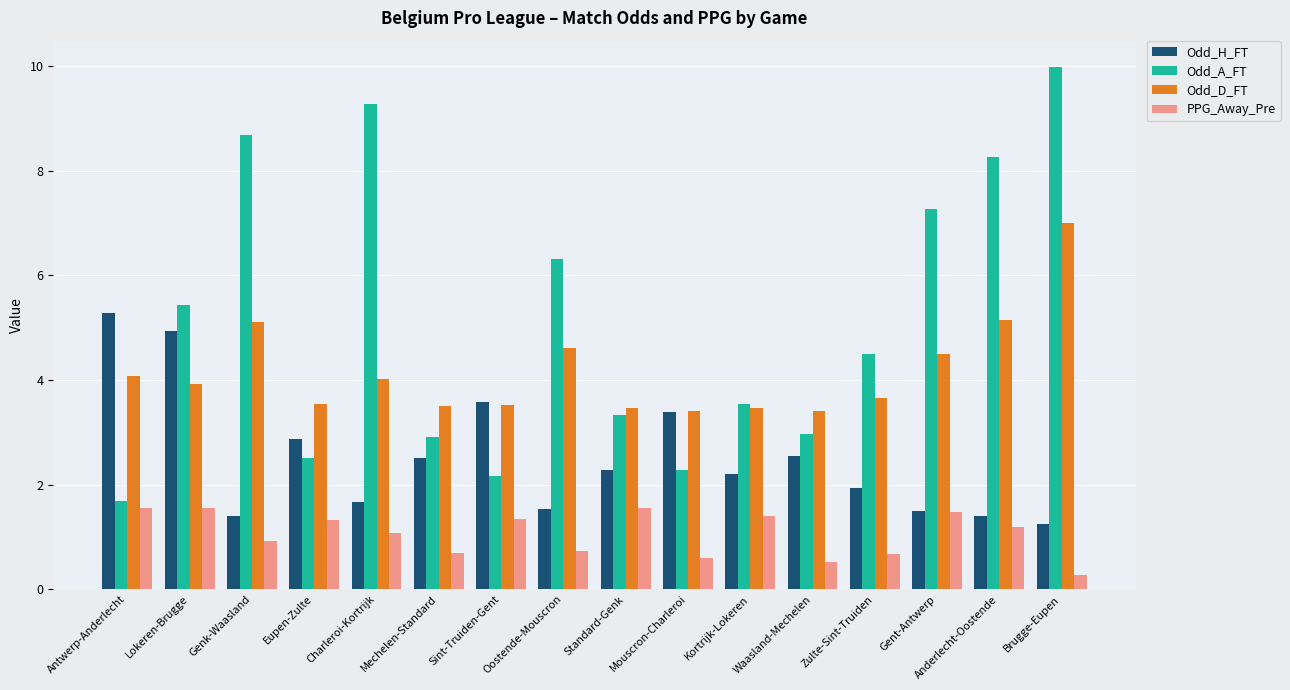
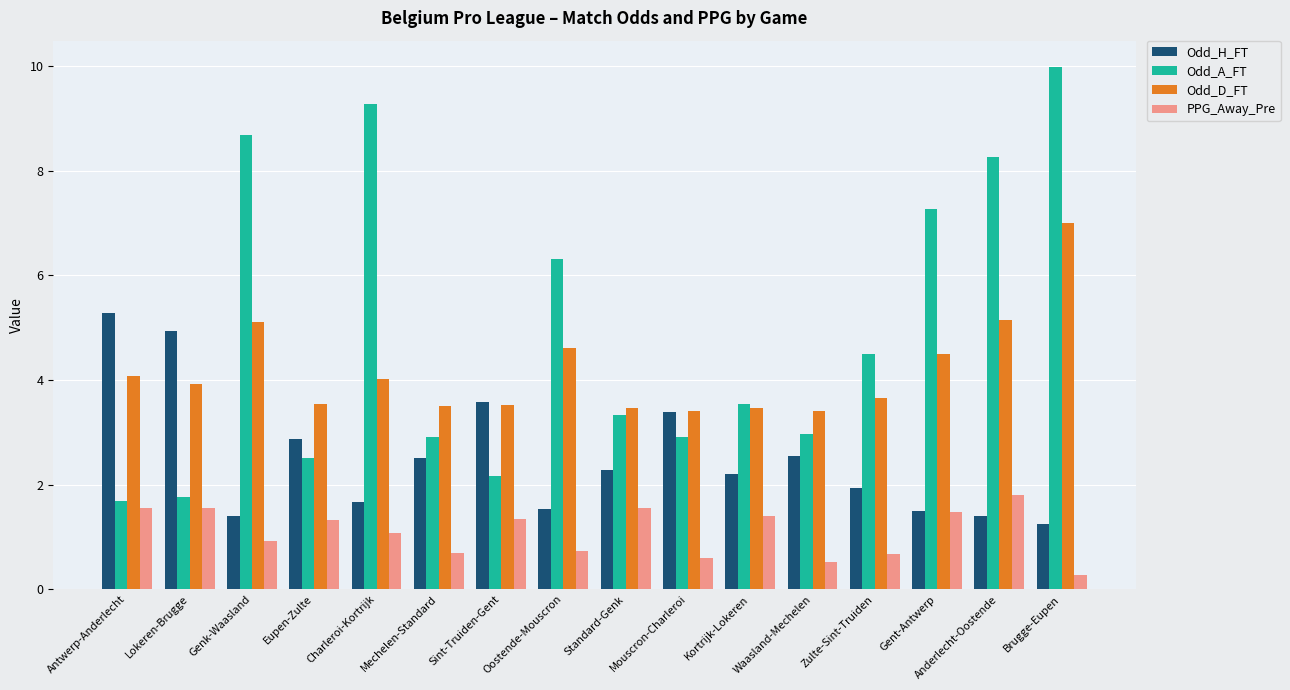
  {
    "Odd_H_FT": {
      "Antwerp-Anderlecht": 5.3,
      "Lokeren-Brugge": 4.9,
      "Genk-Waasland": 1.4,
      "Eupen-Zulte": 2.9,
      "Charleroi-Kortrijk": 1.7,
      "Mechelen-Standard": 2.5,
      "Sint-Truiden-Gent": 3.6,
      "Oostende-Mouscron": 1.5,
      "Standard-Genk": 2.3,
      "Mouscron-Charleroi": 3.4,
      "Kortrijk-Lokeren": 2.2,
      "Waasland-Mechelen": 2.6,
      "Zulte-Sint-Truiden": 1.9,
      "Gent-Antwerp": 1.5,
      "Anderlecht-Oostende": 1.4,
      "Brugge-Eupen": 1.3
    },
    "Odd_A_FT": {
      "Antwerp-Anderlecht": 1.7,
-     "Lokeren-Brugge": 5.4,
+     "Lokeren-Brugge": 1.8,
      "Genk-Waasland": 8.7,
      "Eupen-Zulte": 2.5,
      "Charleroi-Kortrijk": 9.3,
      "Mechelen-Standard": 2.9,
      "Sint-Truiden-Gent": 2.2,
      "Oostende-Mouscron": 6.3,
      "Standard-Genk": 3.3,
-     "Mouscron-Charleroi": 2.3,
+     "Mouscron-Charleroi": 2.9,
      "Kortrijk-Lokeren": 3.5,
      "Waasland-Mechelen": 3.0,
      "Zulte-Sint-Truiden": 4.5,
      "Gent-Antwerp": 7.3,
      "Anderlecht-Oostende": 8.3,
      "Brugge-Eupen": 10.0
    },
    "Odd_D_FT": {
      "Antwerp-Anderlecht": 4.1,
      "Lokeren-Brugge": 3.9,
      "Genk-Waasland": 5.1,
      "Eupen-Zulte": 3.6,
      "Charleroi-Kortrijk": 4.0,
      "Mechelen-Standard": 3.5,
      "Sint-Truiden-Gent": 3.5,
      "Oostende-Mouscron": 4.6,
      "Standard-Genk": 3.5,
      "Mouscron-Charleroi": 3.4,
      "Kortrijk-Lokeren": 3.5,
      "Waasland-Mechelen": 3.4,
      "Zulte-Sint-Truiden": 3.7,
      "Gent-Antwerp": 4.5,
      "Anderlecht-Oostende": 5.1,
      "Brugge-Eupen": 7.0
    },
    "PPG_Away_Pre": {
      "Antwerp-Anderlecht": 1.6,
      "Lokeren-Brugge": 1.6,
      "Genk-Waasland": 0.9,
      "Eupen-Zulte": 1.3,
      "Charleroi-Kortrijk": 1.1,
      "Mechelen-Standard": 0.7,
      "Sint-Truiden-Gent": 1.4,
      "Oostende-Mouscron": 0.7,
      "Standard-Genk": 1.6,
      "Mouscron-Charleroi": 0.6,
      "Kortrijk-Lokeren": 1.4,
      "Waasland-Mechelen": 0.5,
      "Zulte-Sint-Truiden": 0.7,
      "Gent-Antwerp": 1.5,
-     "Anderlecht-Oostende": 1.2,
+     "Anderlecht-Oostende": 1.8,
      "Brugge-Eupen": 0.3
    }
  }
